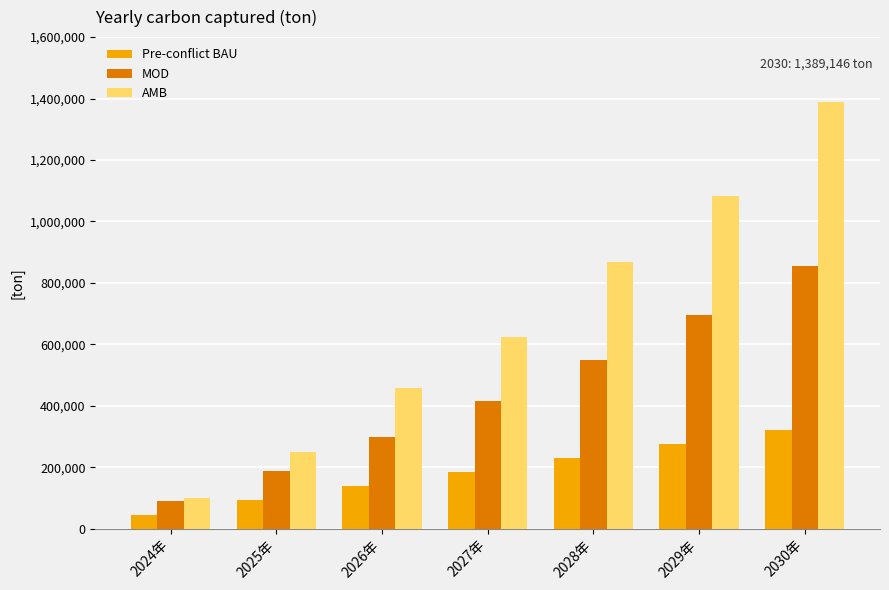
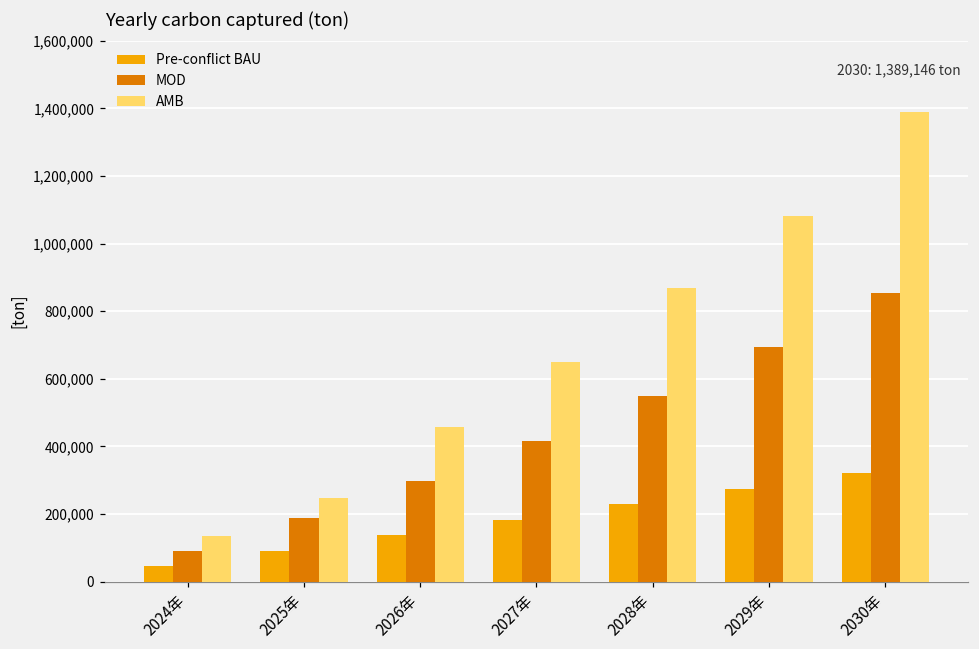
  {
    "AMB": {
-     "2024年": "100,000",
+     "2024年": "130,000",
      "2025年": "250,000",
      "2026年": "460,000",
-     "2027年": "620,000",
+     "2027年": "650,000",
      "2028年": "870,000",
      "2029年": "1,080,000",
      "2030年": "1,390,000"
    }
  }
